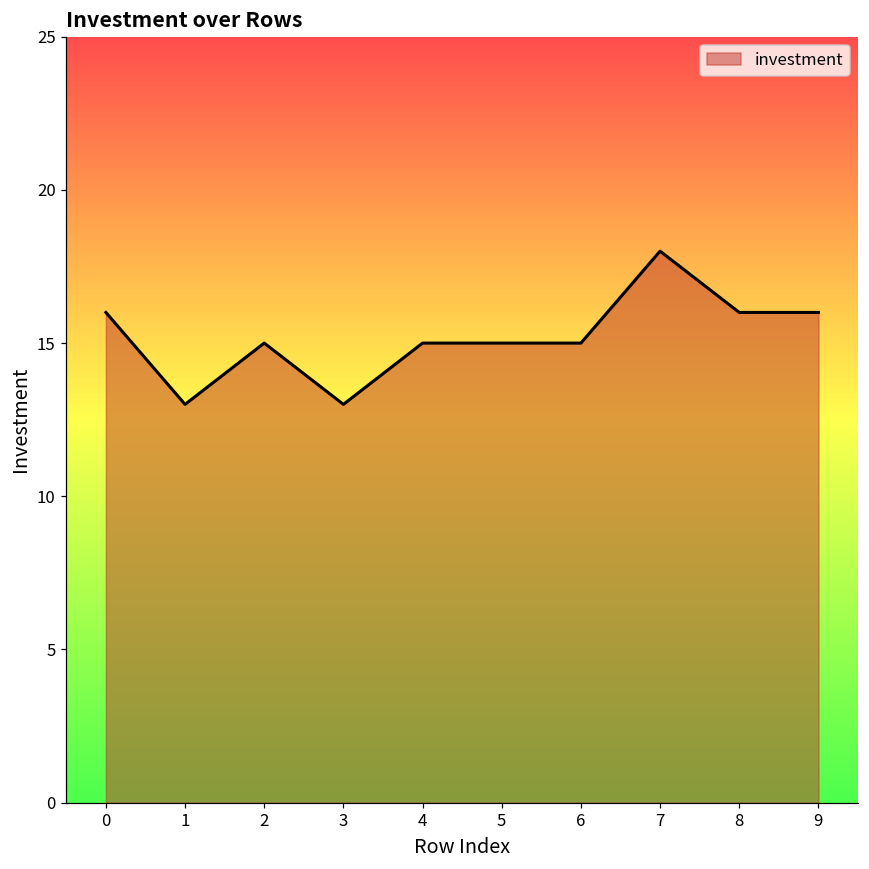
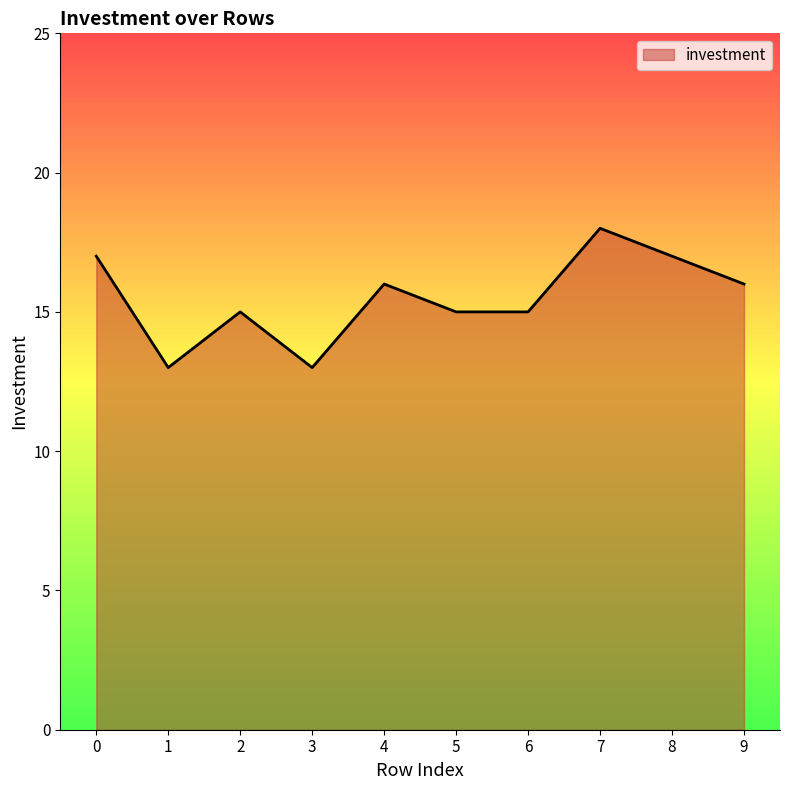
  {
-   "0": 16,
+   "0": 17,
    "1": 13,
    "2": 15,
    "3": 13,
-   "4": 15,
+   "4": 16,
    "5": 15,
    "6": 15,
    "7": 18,
-   "8": 16,
+   "8": 17,
    "9": 16
  }
